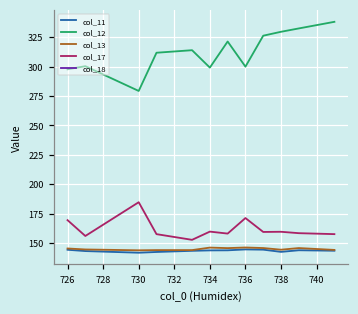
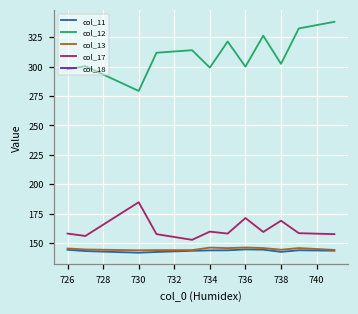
  {
    "col_12": {
      "730": 279,
      "734": 299,
      "736": 300,
-     "738": 330
+     "738": 302
    },
    "col_17": {
-     "726": 169,
+     "726": 158,
      "730": 185,
      "734": 160,
      "736": 171,
-     "738": 160
+     "738": 169
    },
    "col_18": {
      "734": 165
    }
  }
